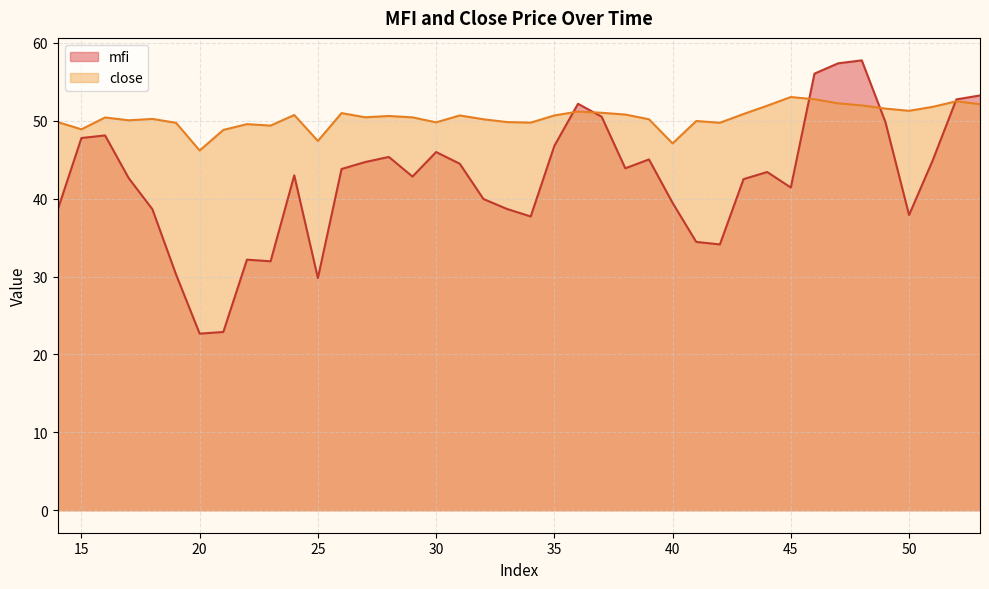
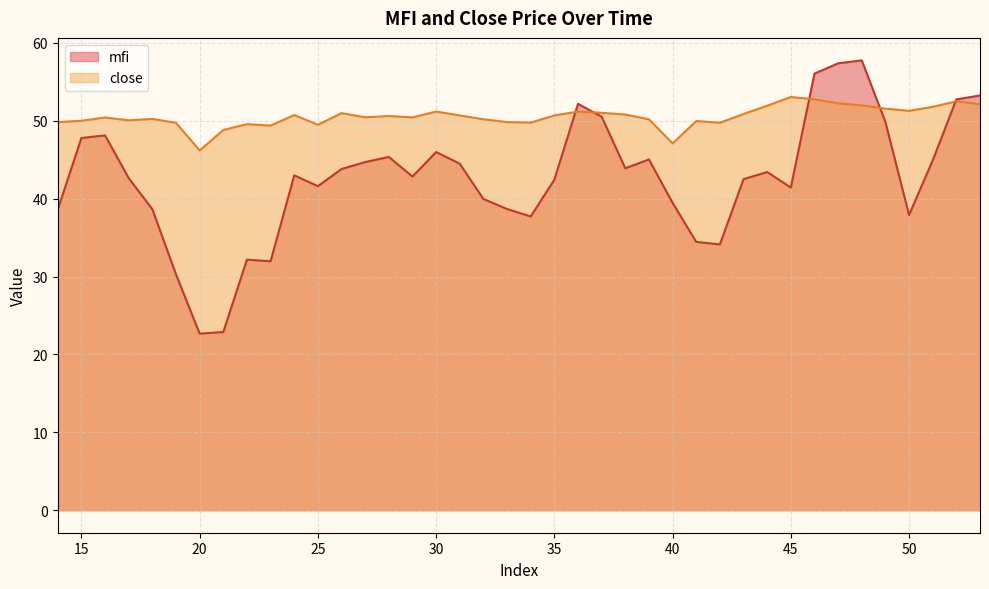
  {
    "mfi": {
      "15": 48,
      "20": 23,
-     "25": 30,
+     "25": 42,
      "30": 46,
-     "35": 47,
+     "35": 42,
      "40": 39,
      "45": 41,
      "50": 38
    },
    "close": {
-     "15": 49,
+     "15": 50,
      "20": 46,
-     "25": 47,
-     "30": 50,
+     "25": 49,
+     "30": 51,
      "35": 51,
      "40": 47,
      "45": 53,
      "50": 51
    }
  }
